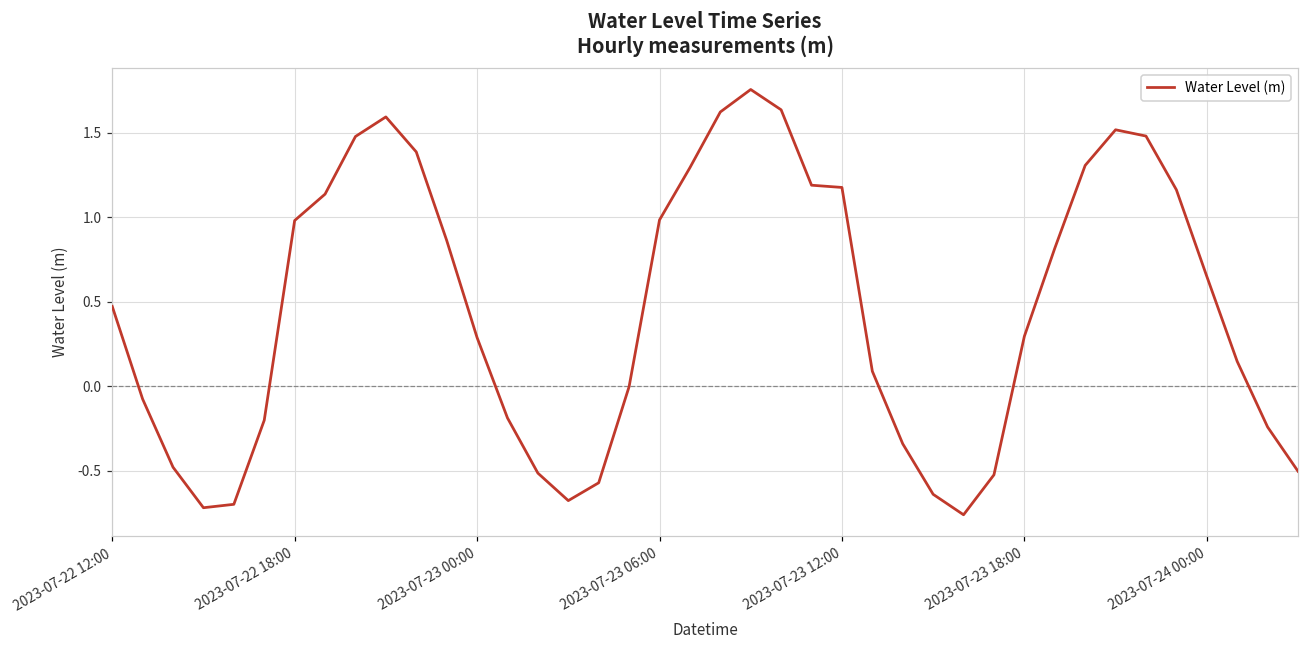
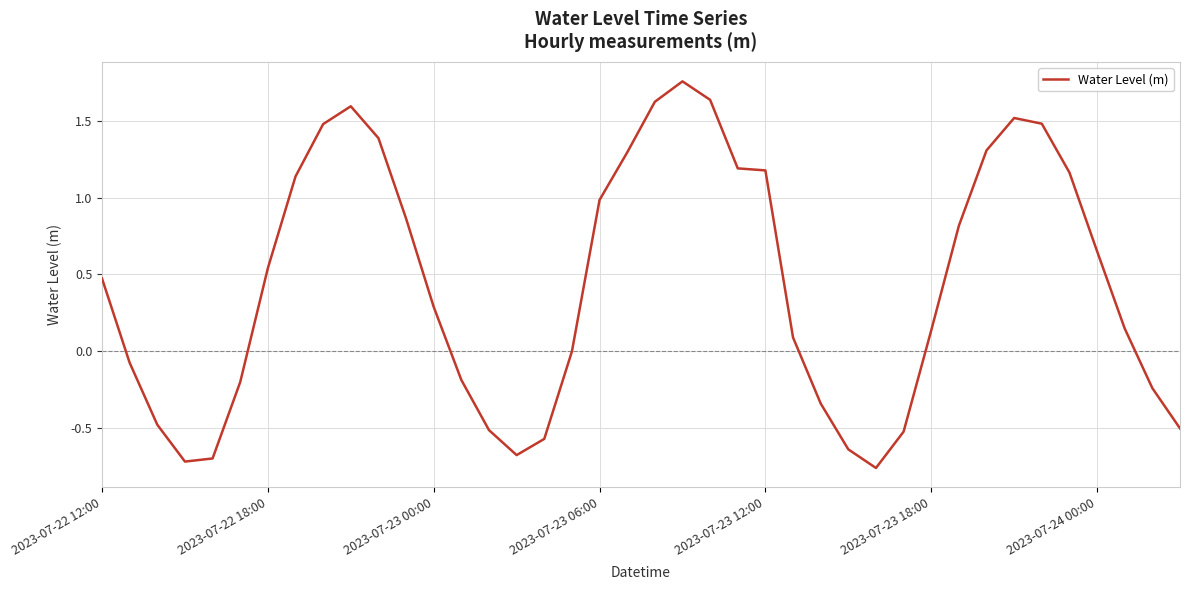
  {
    "2023-07-22 12:00": 0.47,
-   "2023-07-22 18:00": 0.98,
+   "2023-07-22 18:00": 0.54,
    "2023-07-23 00:00": 0.29,
    "2023-07-23 06:00": 0.98,
    "2023-07-23 12:00": 1.18,
-   "2023-07-23 18:00": 0.29,
+   "2023-07-23 18:00": 0.13,
    "2023-07-24 00:00": 0.65
  }
